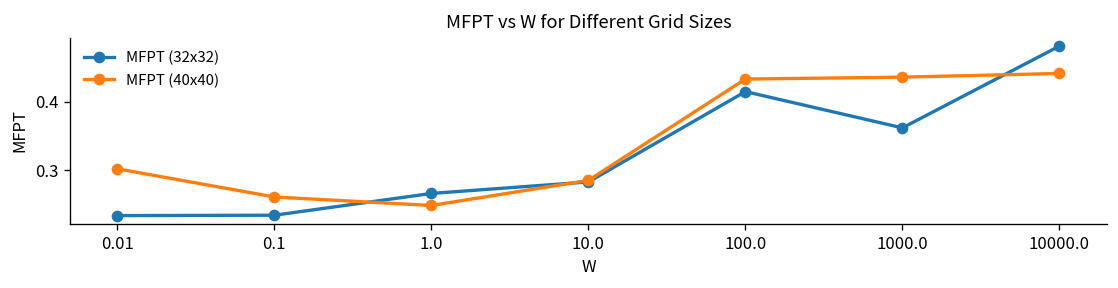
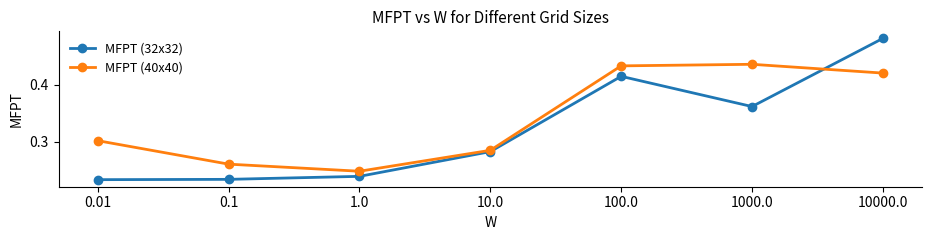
  {
    "MFPT (32x32)": {
      "0.01": 0.23,
      "0.1": 0.23,
-     "1.0": 0.27,
+     "1.0": 0.24,
      "100.0": 0.41,
      "1000.0": 0.36,
      "10000.0": 0.48
    },
    "MFPT (40x40)": {
      "0.01": 0.30,
      "0.1": 0.26,
      "1.0": 0.25,
      "100.0": 0.43,
      "1000.0": 0.44,
-     "10000.0": 0.44
+     "10000.0": 0.42
    }
  }
